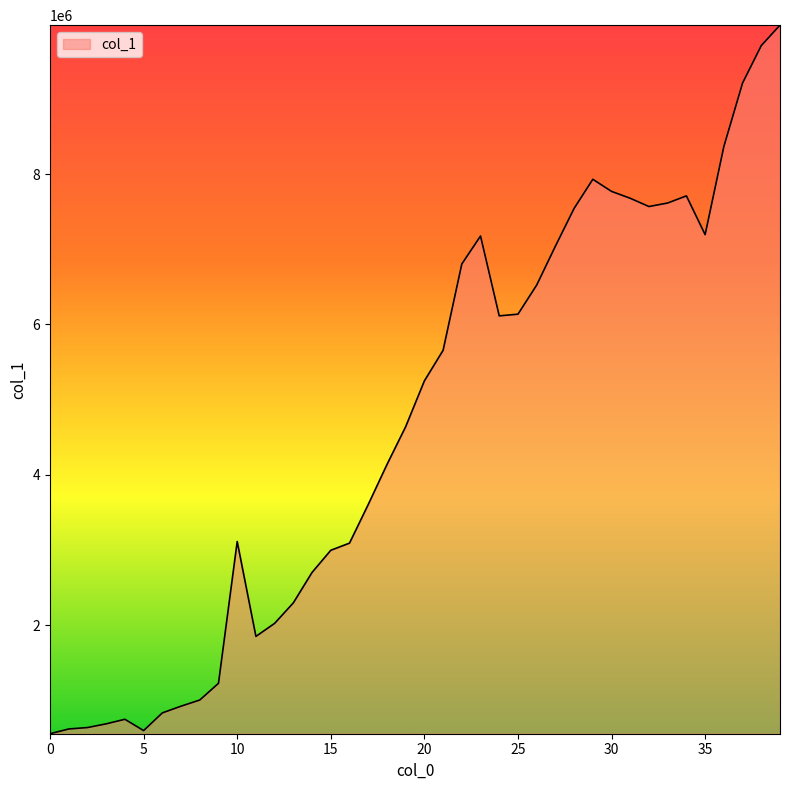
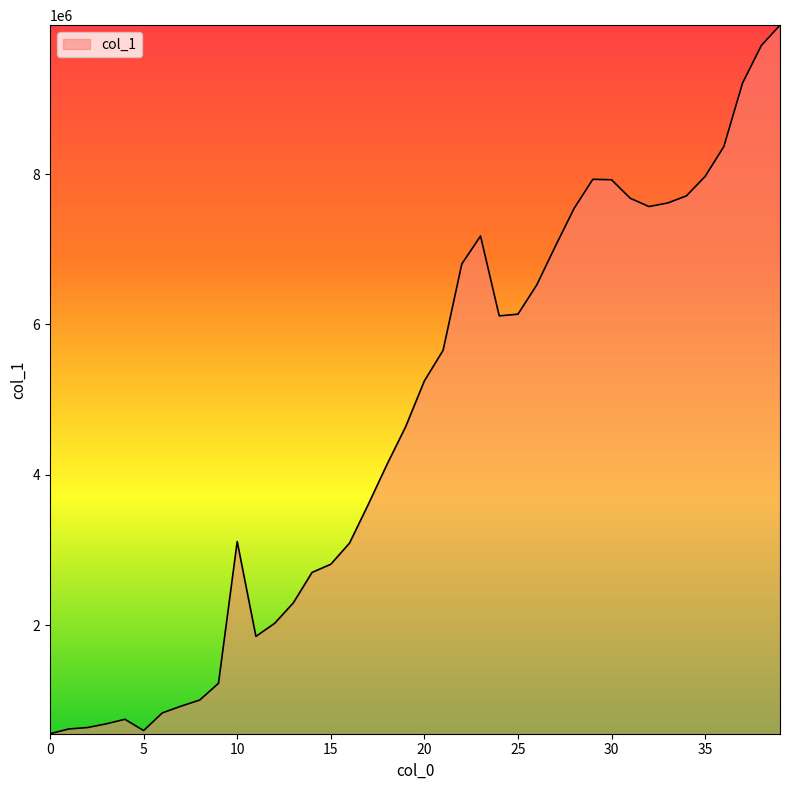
  {
    "0": 600000,
    "5": 600000,
    "10": 3100000,
-   "15": 3000000,
+   "15": 2800000,
    "20": 5200000,
    "25": 6100000,
-   "30": 7800000,
-   "35": 7200000
+   "30": 7900000,
+   "35": 8000000
  }
